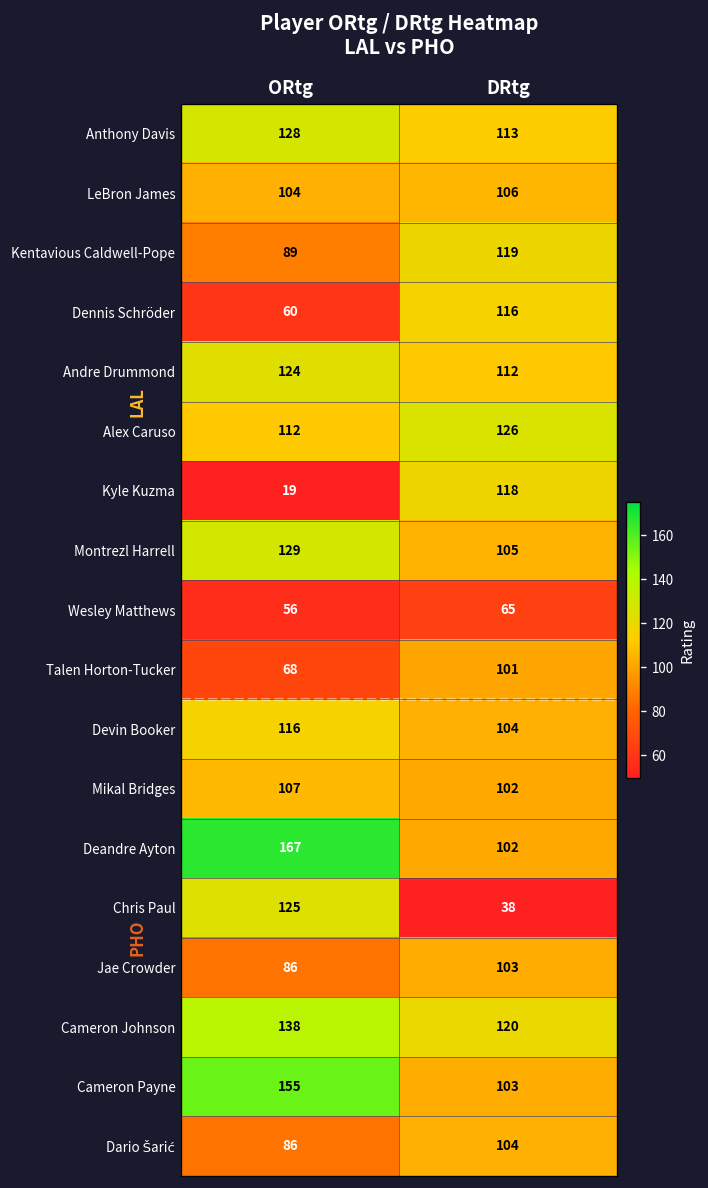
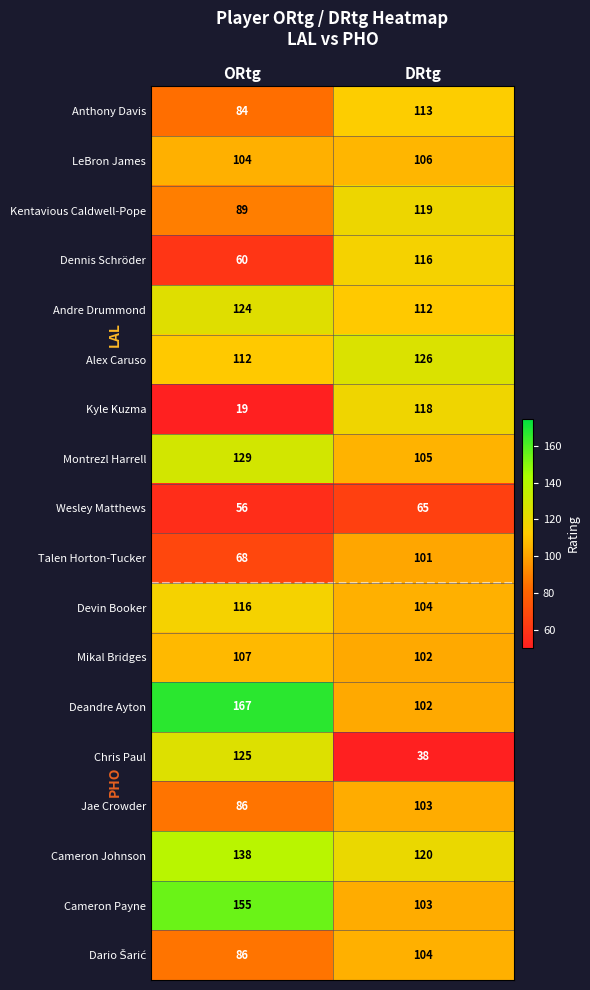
  {
    "Anthony Davis": {
-     "ORtg": 128,
+     "ORtg": 84,
      "DRtg": 113
    },
    "LeBron James": {
      "ORtg": 104,
      "DRtg": 106
    },
    "Kentavious Caldwell-Pope": {
      "ORtg": 89,
      "DRtg": 119
    },
    "Dennis Schröder": {
      "ORtg": 60,
      "DRtg": 116
    },
    "Andre Drummond": {
      "ORtg": 124,
      "DRtg": 112
    },
    "Alex Caruso": {
      "ORtg": 112,
      "DRtg": 126
    },
    "Kyle Kuzma": {
      "ORtg": 19,
      "DRtg": 118
    },
    "Montrezl Harrell": {
      "ORtg": 129,
      "DRtg": 105
    },
    "Wesley Matthews": {
      "ORtg": 56,
      "DRtg": 65
    },
    "Talen Horton-Tucker": {
      "ORtg": 68,
      "DRtg": 101
    },
    "Devin Booker": {
      "ORtg": 116,
      "DRtg": 104
    },
    "Mikal Bridges": {
      "ORtg": 107,
      "DRtg": 102
    },
    "Deandre Ayton": {
      "ORtg": 167,
      "DRtg": 102
    },
    "Chris Paul": {
      "ORtg": 125,
      "DRtg": 38
    },
    "Jae Crowder": {
      "ORtg": 86,
      "DRtg": 103
    },
    "Cameron Johnson": {
      "ORtg": 138,
      "DRtg": 120
    },
    "Cameron Payne": {
      "ORtg": 155,
      "DRtg": 103
    },
    "Dario Šarić": {
      "ORtg": 86,
      "DRtg": 104
    }
  }
